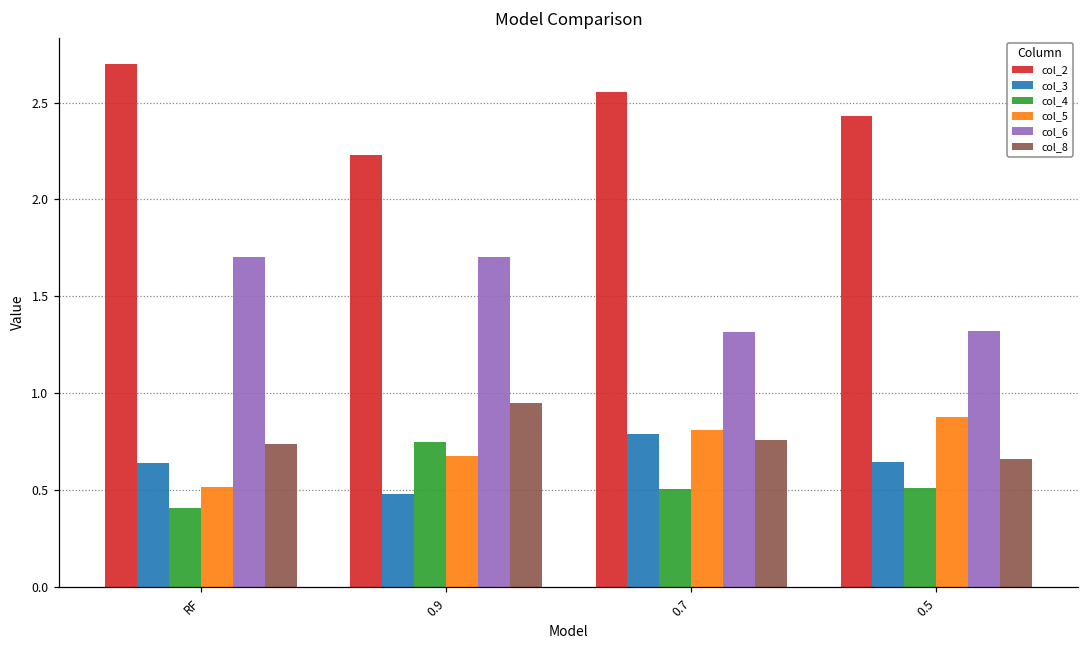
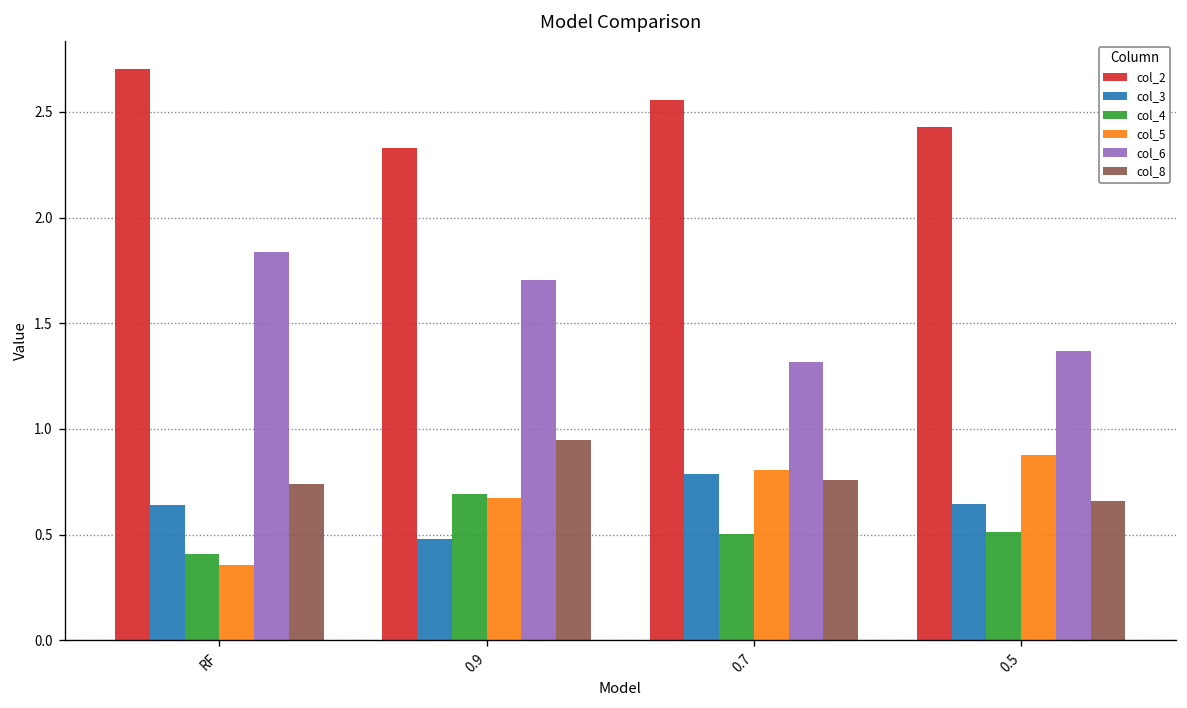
  {
    "col_2": {
      "RF": 2.70,
-     "0.9": 2.23,
+     "0.9": 2.33,
      "0.7": 2.55,
      "0.5": 2.43
    },
    "col_3": {
      "RF": 0.64,
      "0.9": 0.48,
      "0.7": 0.79,
      "0.5": 0.64
    },
    "col_4": {
      "RF": 0.41,
-     "0.9": 0.75,
+     "0.9": 0.69,
      "0.7": 0.51,
      "0.5": 0.51
    },
    "col_5": {
-     "RF": 0.52,
+     "RF": 0.36,
      "0.9": 0.68,
      "0.7": 0.81,
      "0.5": 0.87
    },
    "col_6": {
-     "RF": 1.70,
+     "RF": 1.84,
      "0.9": 1.70,
      "0.7": 1.32,
-     "0.5": 1.32
+     "0.5": 1.37
    },
    "col_8": {
      "RF": 0.74,
      "0.9": 0.95,
      "0.7": 0.76,
      "0.5": 0.66
    }
  }
